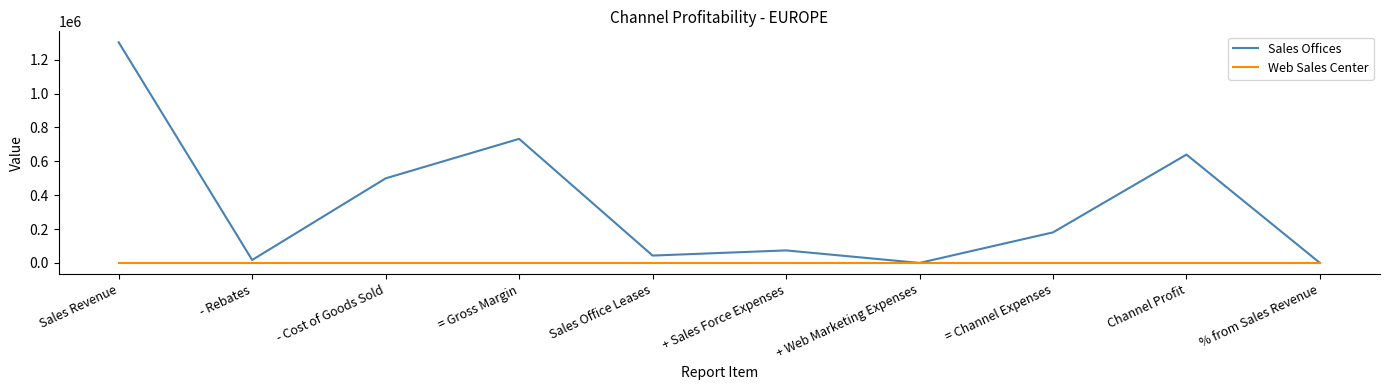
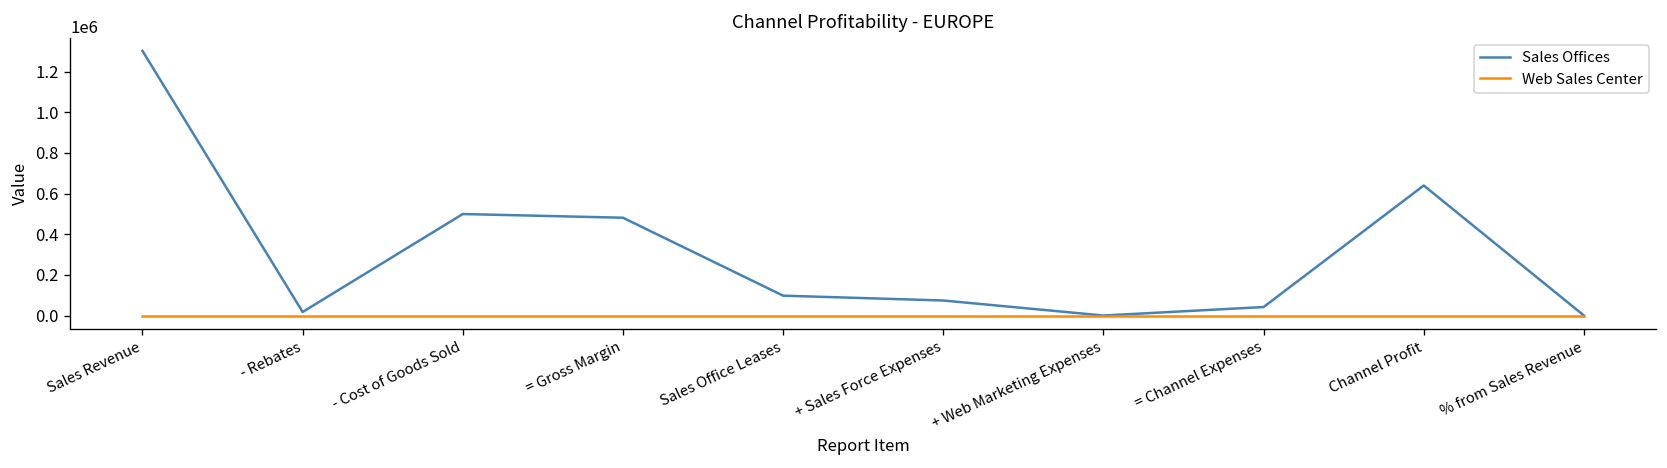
  {
    "Sales Offices": {
      "Sales Revenue": 1300000,
      "- Rebates": 20000,
      "- Cost of Goods Sold": 500000,
-     "= Gross Margin": 730000,
-     "Sales Office Leases": 40000,
+     "= Gross Margin": 480000,
+     "Sales Office Leases": 100000,
      "+ Sales Force Expenses": 70000,
-     "= Channel Expenses": 180000,
+     "= Channel Expenses": 40000,
      "Channel Profit": 640000
    },
    "Web Sales Center": {
      "Sales Revenue": 0,
      "- Rebates": 0,
      "- Cost of Goods Sold": 0,
      "= Gross Margin": 0,
      "Sales Office Leases": 0,
      "+ Sales Force Expenses": 0,
      "= Channel Expenses": 0,
      "Channel Profit": 0
    }
  }
